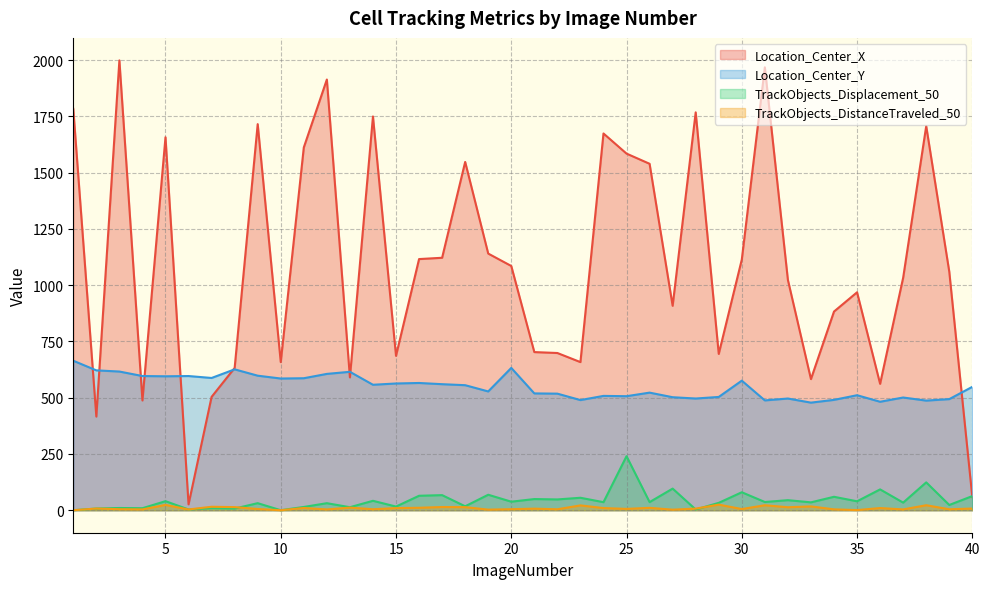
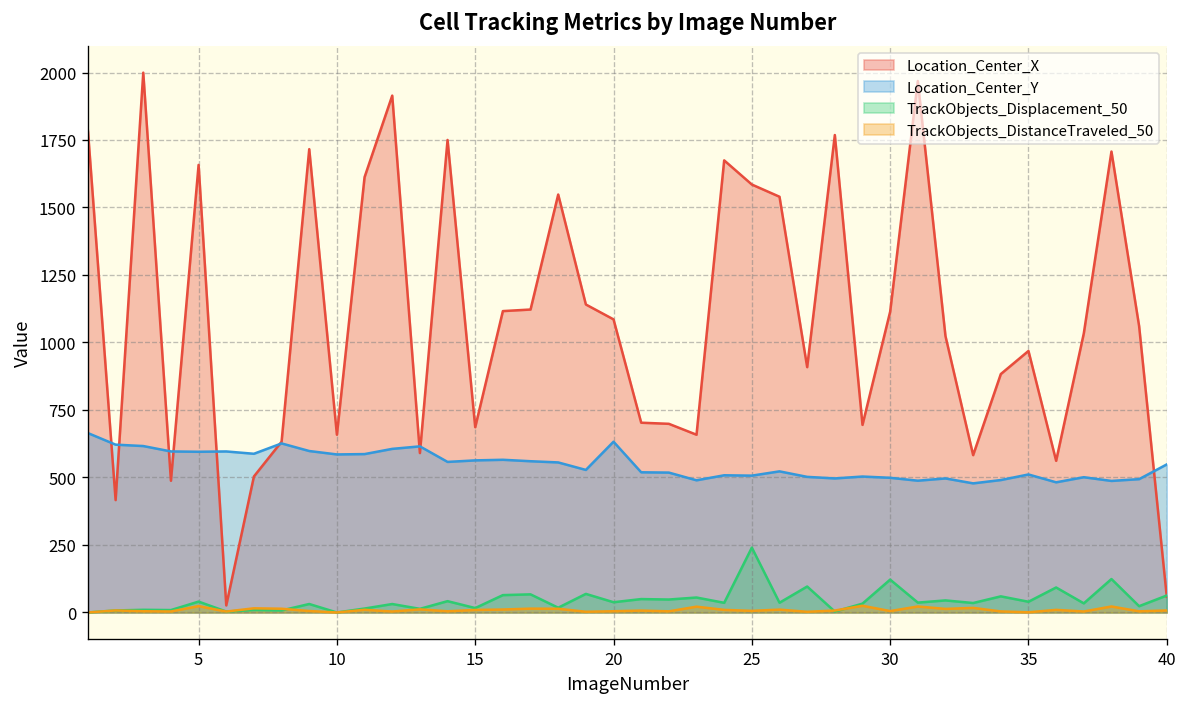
  {
    "Location_Center_Y": {
      "5": 600,
      "10": 590,
      "15": 560,
      "20": 630,
      "25": 510,
-     "30": 580,
+     "30": 500,
      "35": 510,
      "40": 550
    },
    "TrackObjects_Displacement_50": {
      "5": 40,
      "20": 40,
      "25": 240,
-     "30": 80,
+     "30": 120,
      "35": 40
    }
  }
